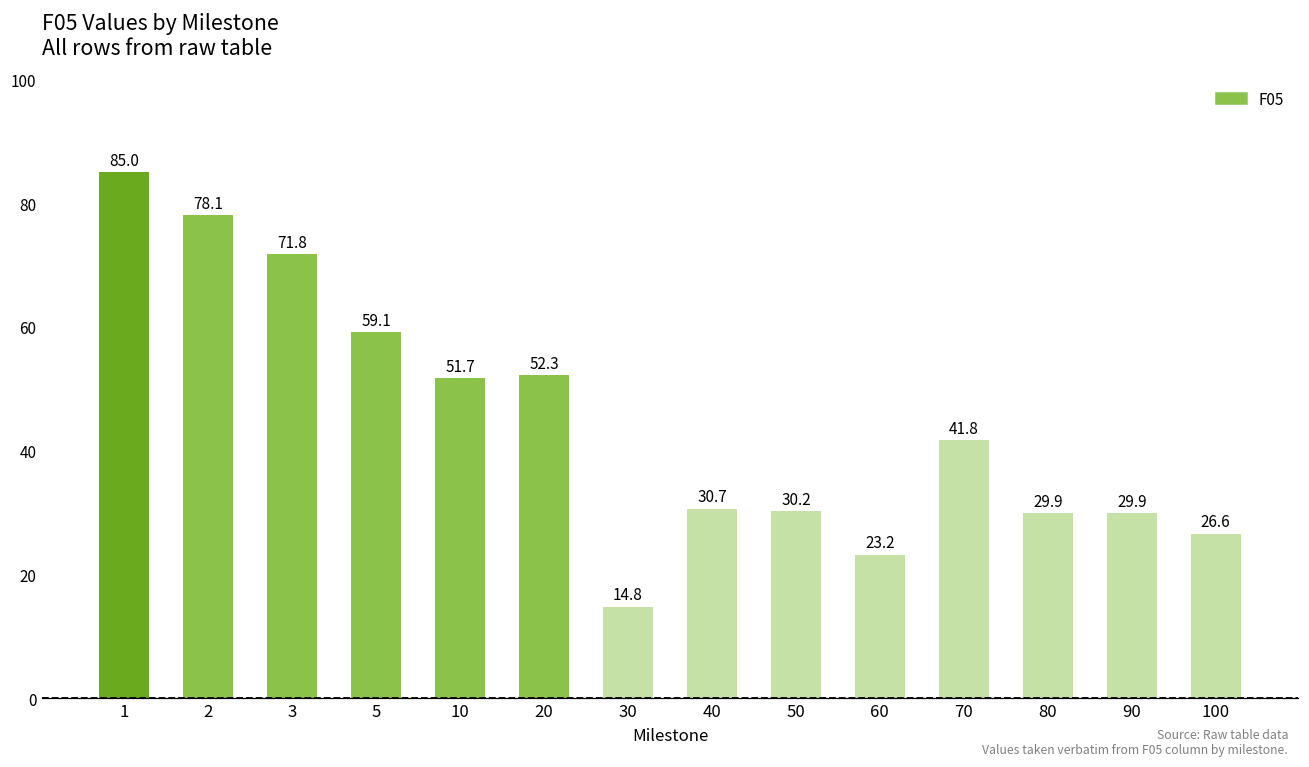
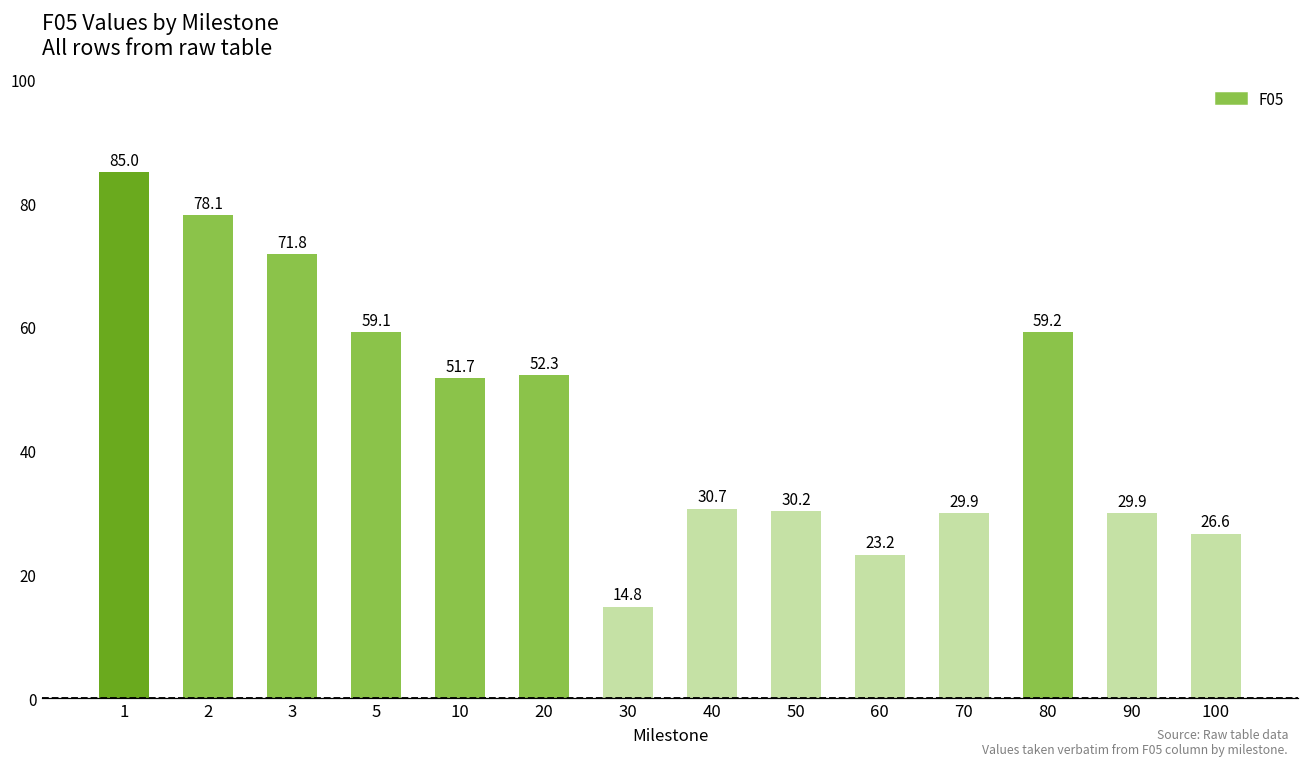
  {
    "1": 85.0,
    "2": 78.1,
    "3": 71.8,
    "5": 59.1,
    "10": 51.7,
    "20": 52.3,
    "30": 14.8,
    "40": 30.7,
    "50": 30.2,
    "60": 23.2,
-   "70": 41.8,
-   "80": 29.9,
+   "70": 29.9,
+   "80": 59.2,
    "90": 29.9,
    "100": 26.6
  }
